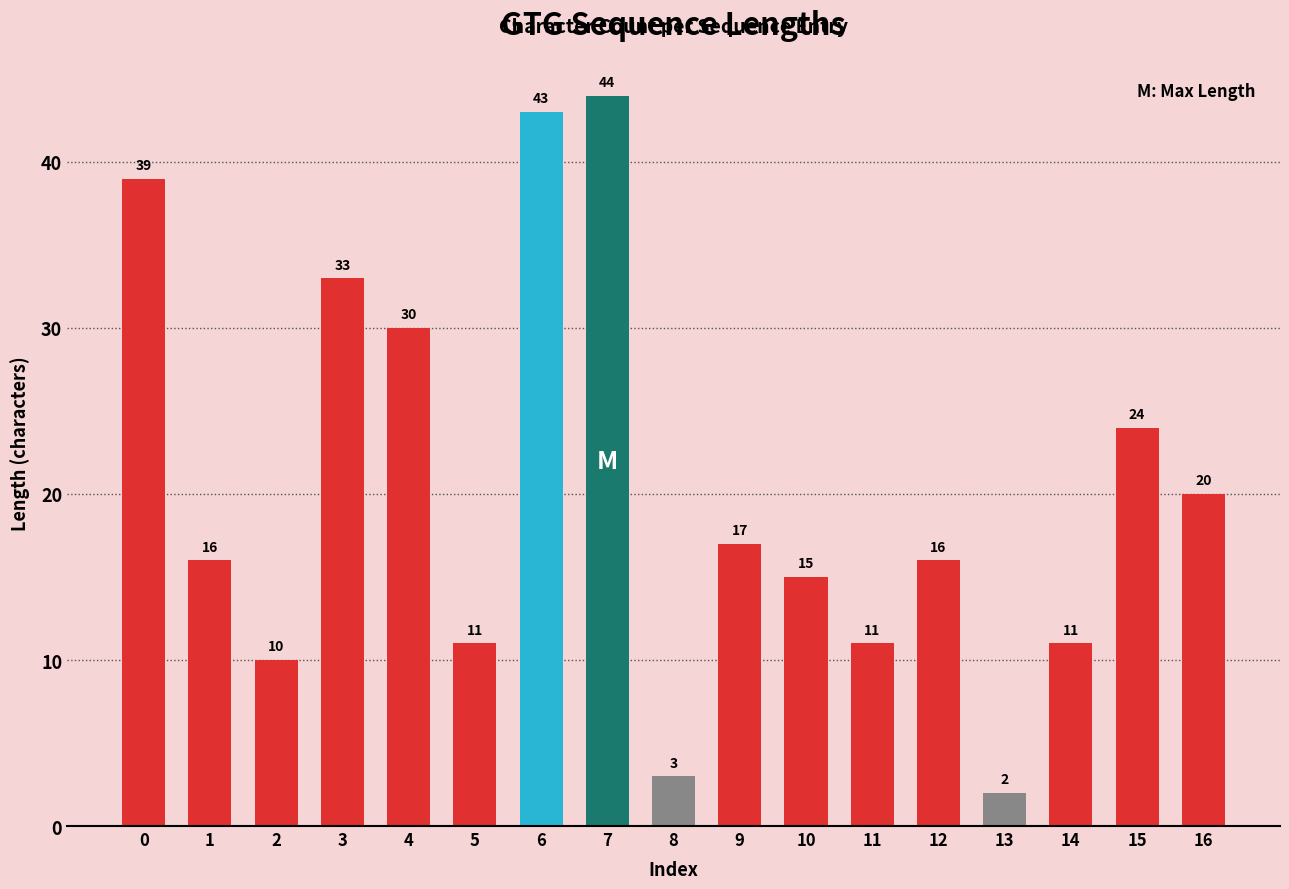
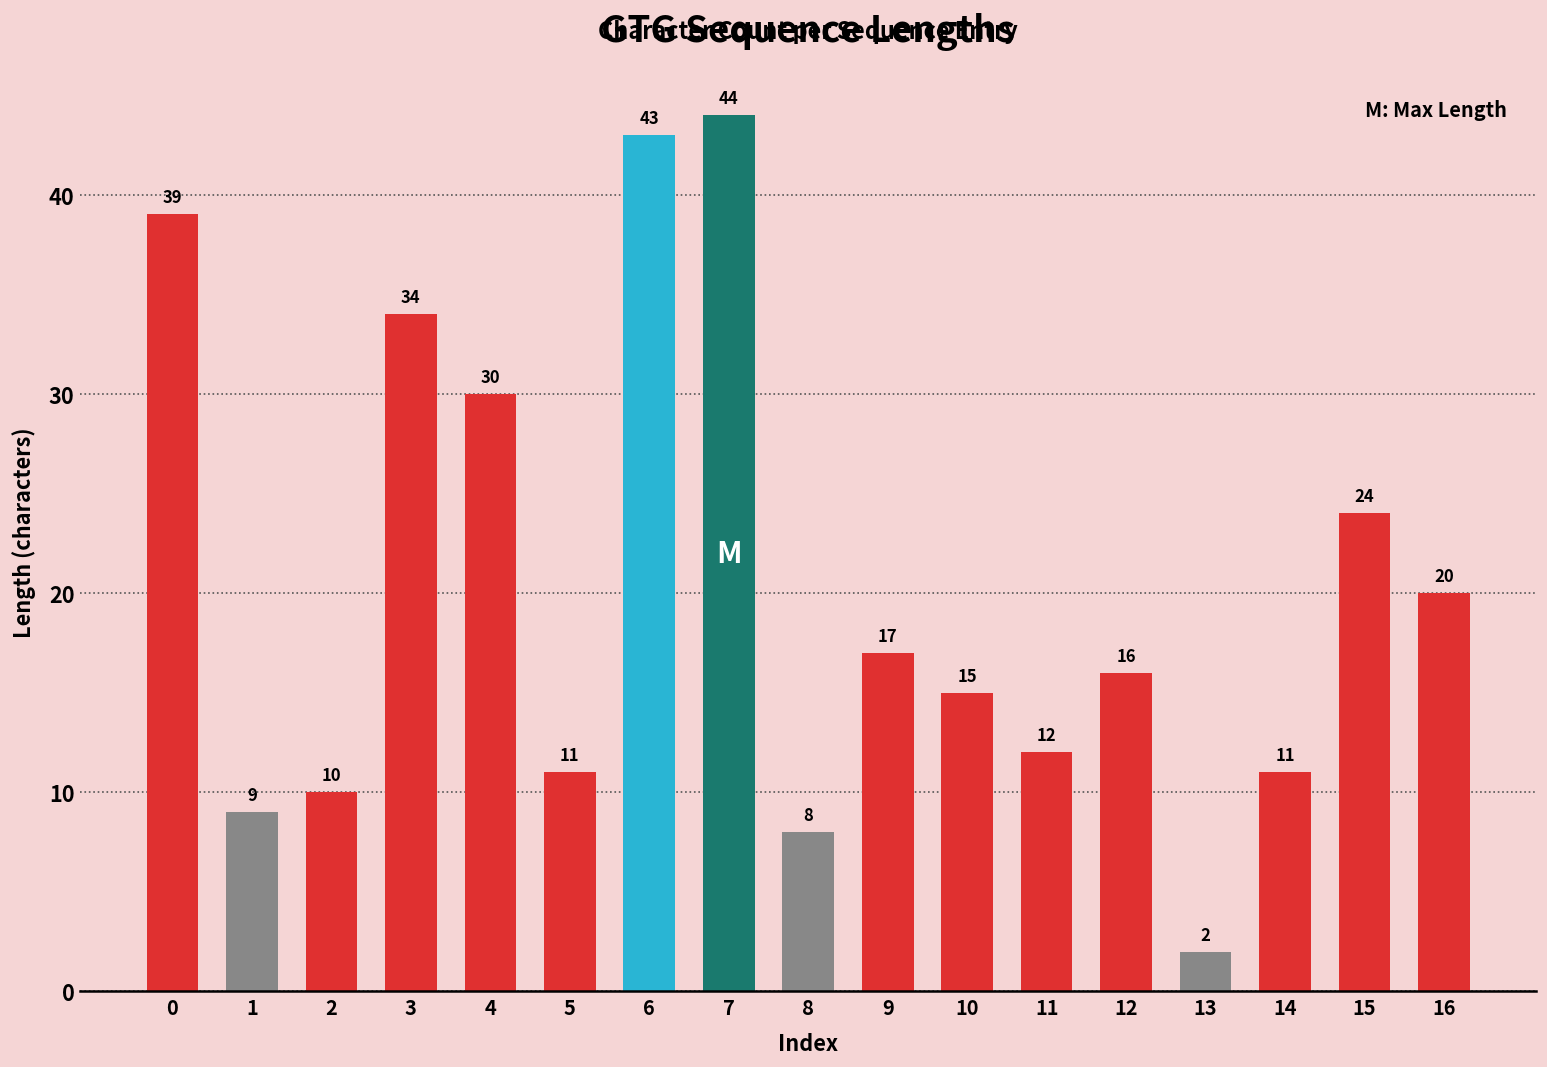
  {
    "0": 39,
-   "1": 16,
+   "1": 9,
    "2": 10,
-   "3": 33,
+   "3": 34,
    "4": 30,
    "5": 11,
    "6": 43,
    "7": 44,
-   "8": 3,
+   "8": 8,
    "9": 17,
    "10": 15,
-   "11": 11,
+   "11": 12,
    "12": 16,
    "13": 2,
    "14": 11,
    "15": 24,
    "16": 20
  }
